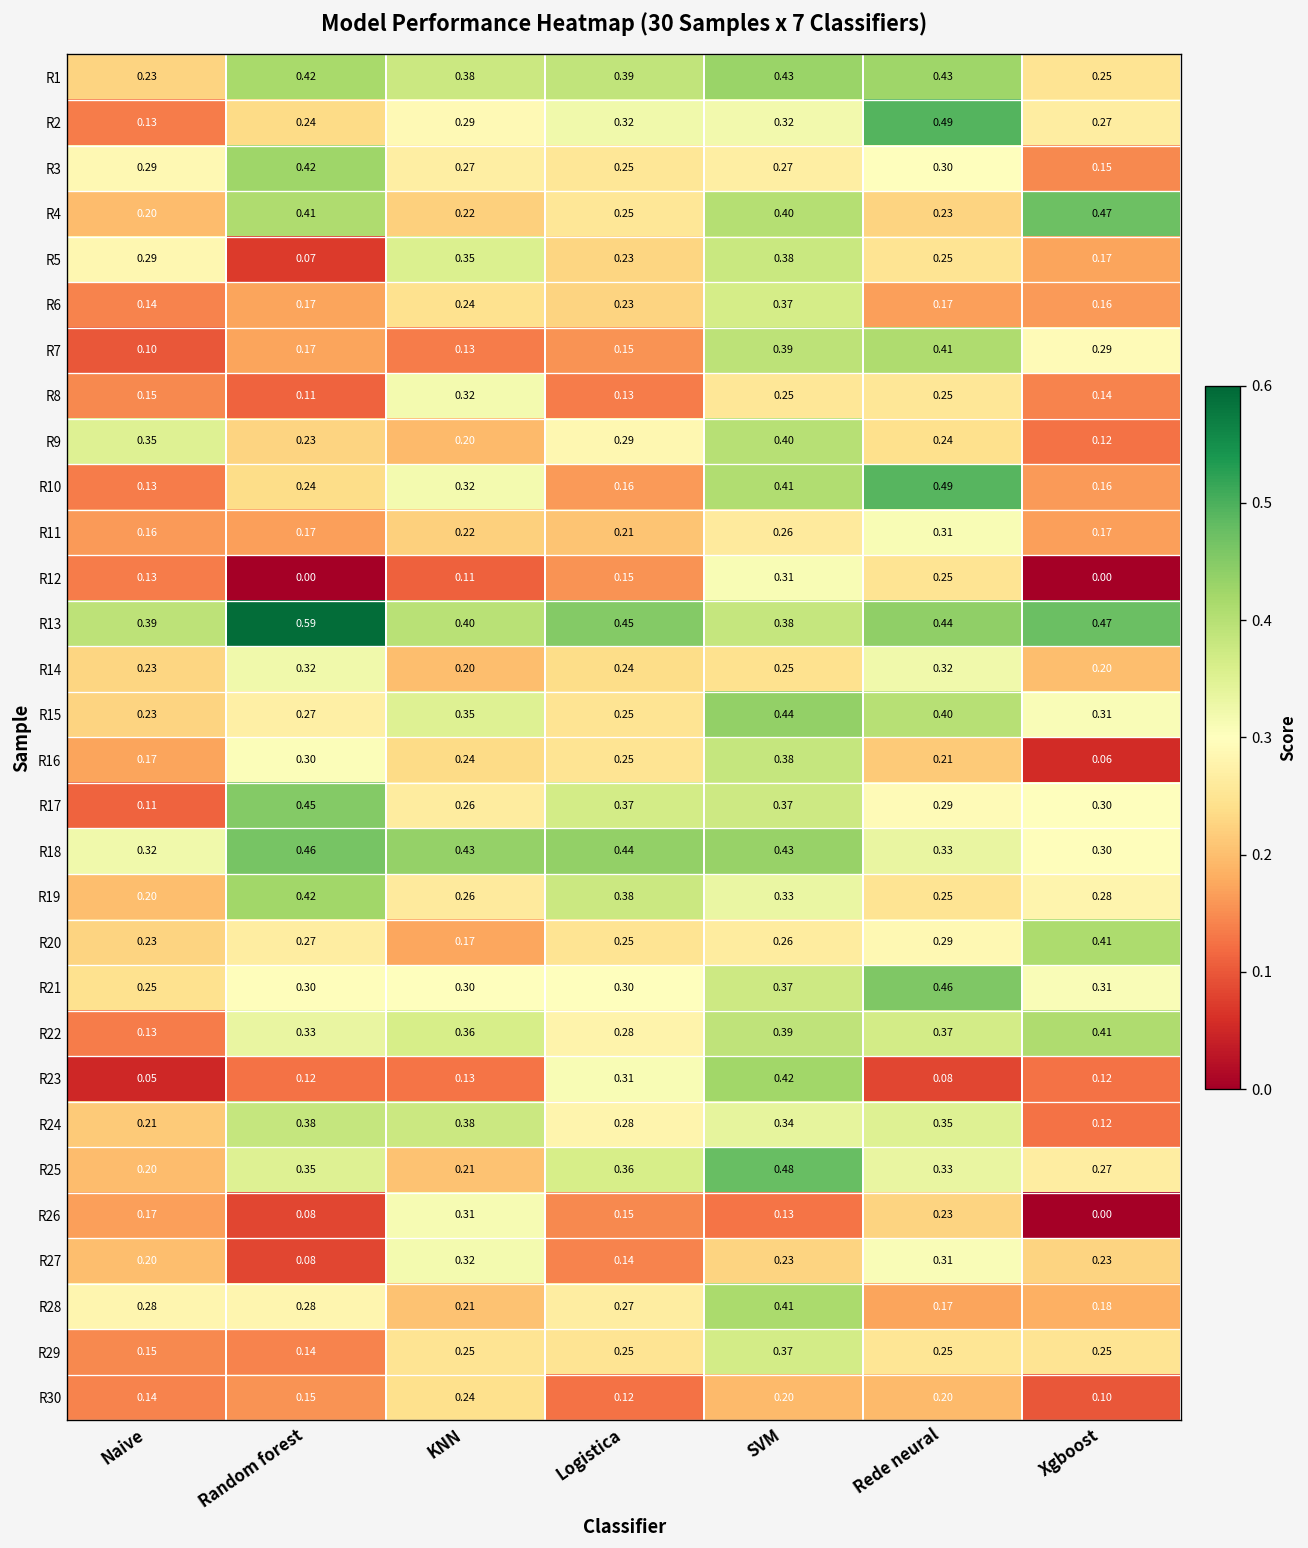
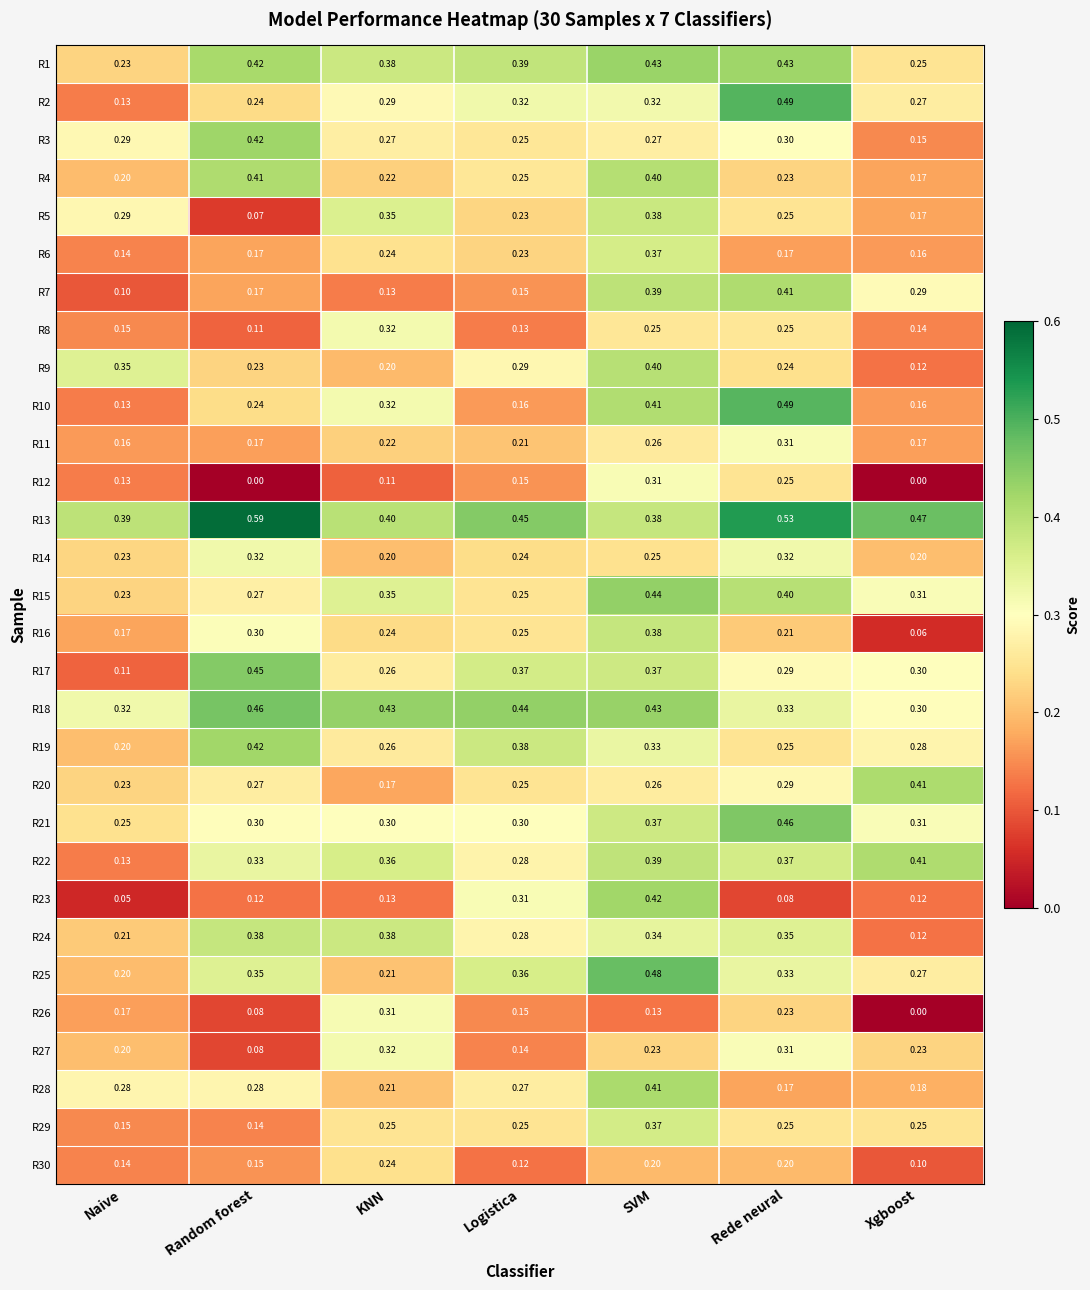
  {
    "R4": {
      "Naive": 0.20,
      "Random forest": 0.41,
      "KNN": 0.22,
      "Logistica": 0.25,
      "SVM": 0.40,
      "Rede neural": 0.23,
-     "Xgboost": 0.47
+     "Xgboost": 0.17
    },
    "R13": {
      "Naive": 0.39,
      "Random forest": 0.59,
      "KNN": 0.40,
      "Logistica": 0.45,
      "SVM": 0.38,
-     "Rede neural": 0.44,
+     "Rede neural": 0.53,
      "Xgboost": 0.47
    }
  }
